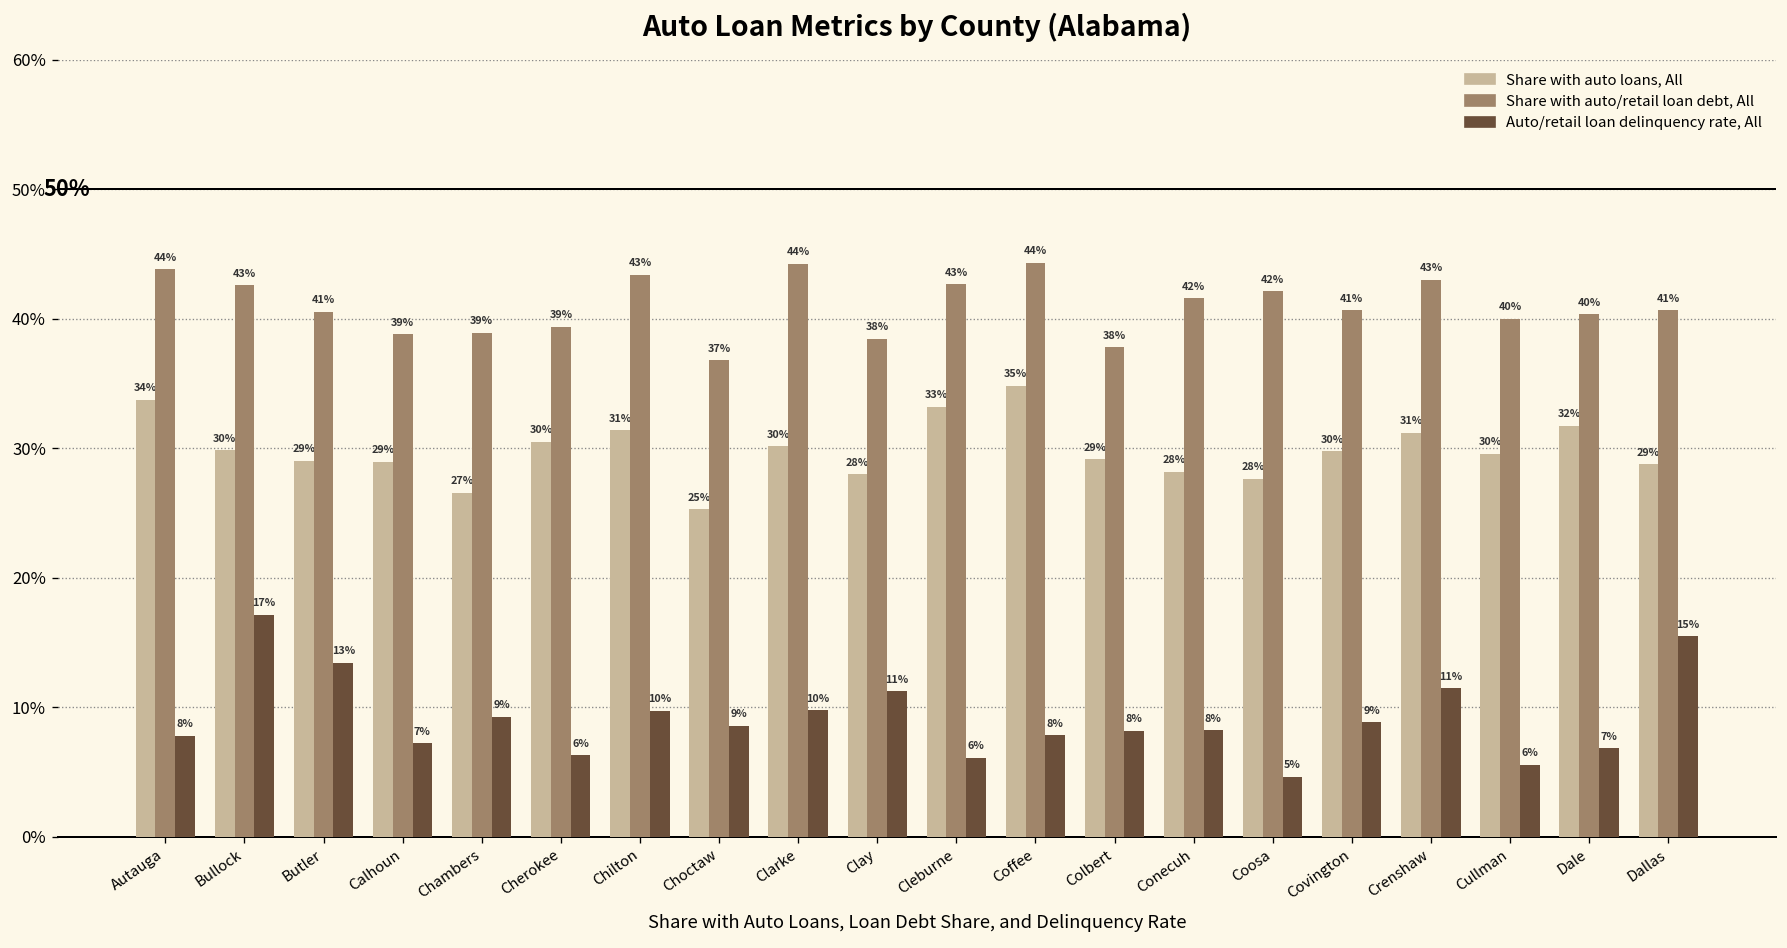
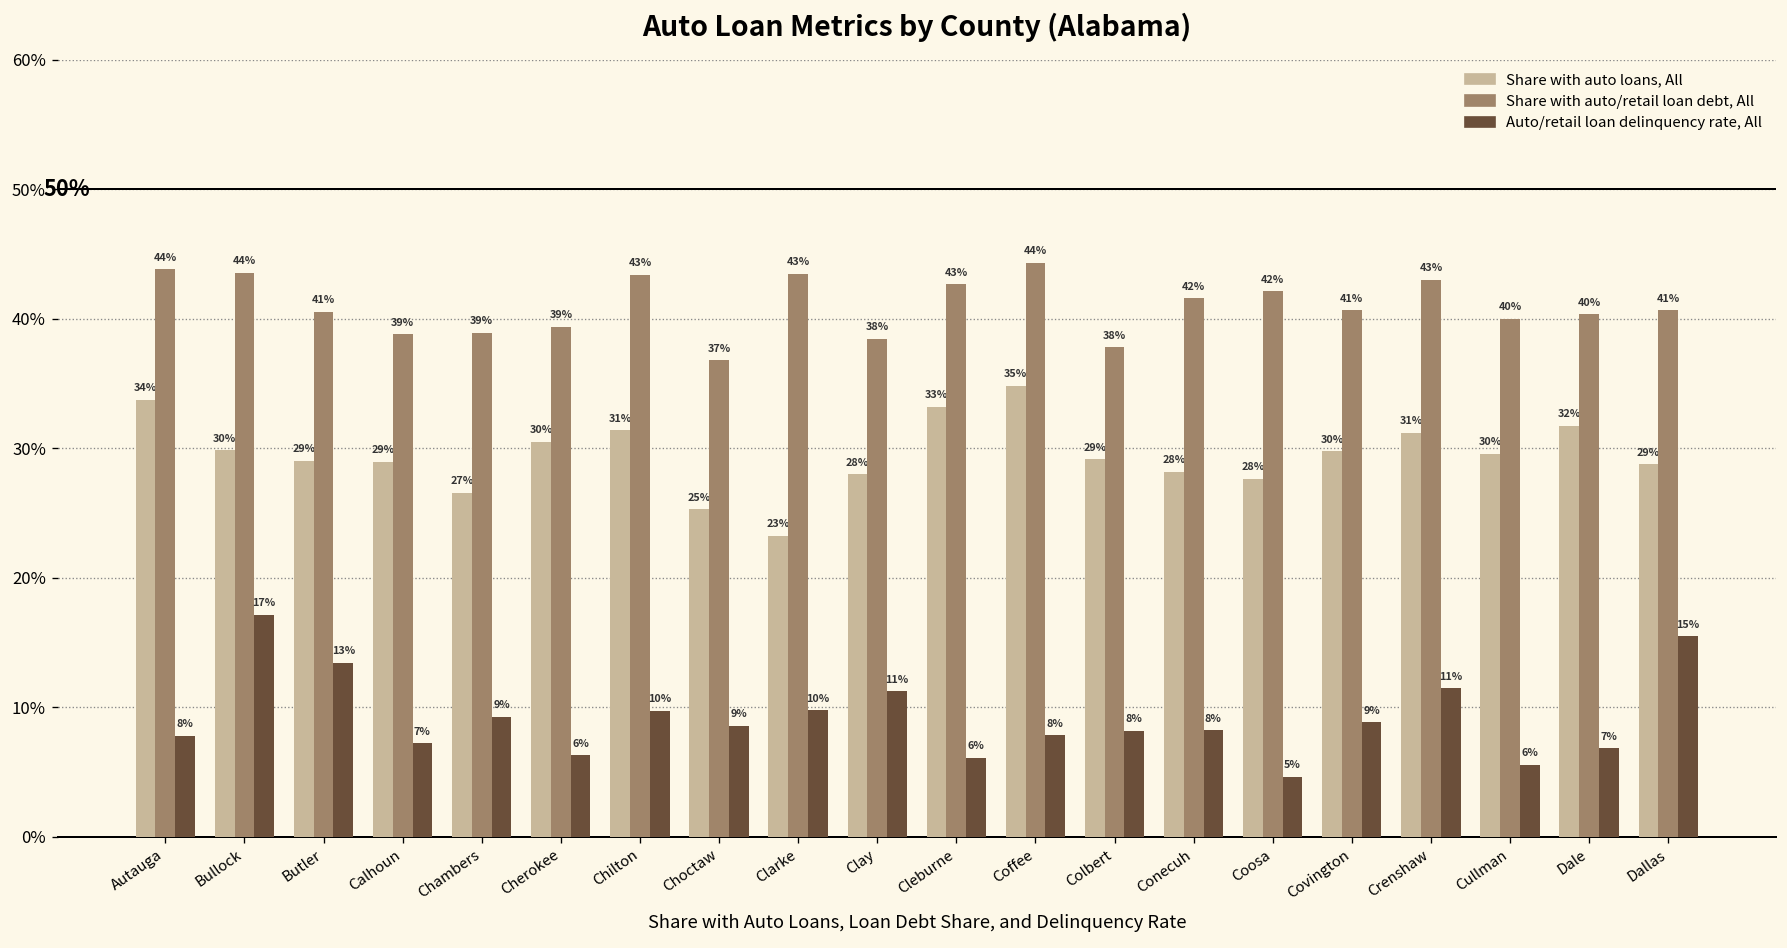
  {
    "Share with auto loans, All": {
      "Autauga": "34%",
      "Bullock": "30%",
      "Butler": "29%",
      "Calhoun": "29%",
      "Chambers": "27%",
      "Cherokee": "30%",
      "Chilton": "31%",
      "Choctaw": "25%",
-     "Clarke": "30%",
+     "Clarke": "23%",
      "Clay": "28%",
      "Cleburne": "33%",
      "Coffee": "35%",
      "Colbert": "29%",
      "Conecuh": "28%",
      "Coosa": "28%",
      "Covington": "30%",
      "Crenshaw": "31%",
      "Cullman": "30%",
      "Dale": "32%",
      "Dallas": "29%"
    },
    "Share with auto/retail loan debt, All": {
      "Autauga": "44%",
-     "Bullock": "43%",
+     "Bullock": "44%",
      "Butler": "41%",
      "Calhoun": "39%",
      "Chambers": "39%",
      "Cherokee": "39%",
      "Chilton": "43%",
      "Choctaw": "37%",
-     "Clarke": "44%",
+     "Clarke": "43%",
      "Clay": "38%",
      "Cleburne": "43%",
      "Coffee": "44%",
      "Colbert": "38%",
      "Conecuh": "42%",
      "Coosa": "42%",
      "Covington": "41%",
      "Crenshaw": "43%",
      "Cullman": "40%",
      "Dale": "40%",
      "Dallas": "41%"
    },
    "Auto/retail loan delinquency rate, All": {
      "Autauga": "8%",
      "Bullock": "17%",
      "Butler": "13%",
      "Calhoun": "7%",
      "Chambers": "9%",
      "Cherokee": "6%",
      "Chilton": "10%",
      "Choctaw": "9%",
      "Clarke": "10%",
      "Clay": "11%",
      "Cleburne": "6%",
      "Coffee": "8%",
      "Colbert": "8%",
      "Conecuh": "8%",
      "Coosa": "5%",
      "Covington": "9%",
      "Crenshaw": "11%",
      "Cullman": "6%",
      "Dale": "7%",
      "Dallas": "15%"
    }
  }
